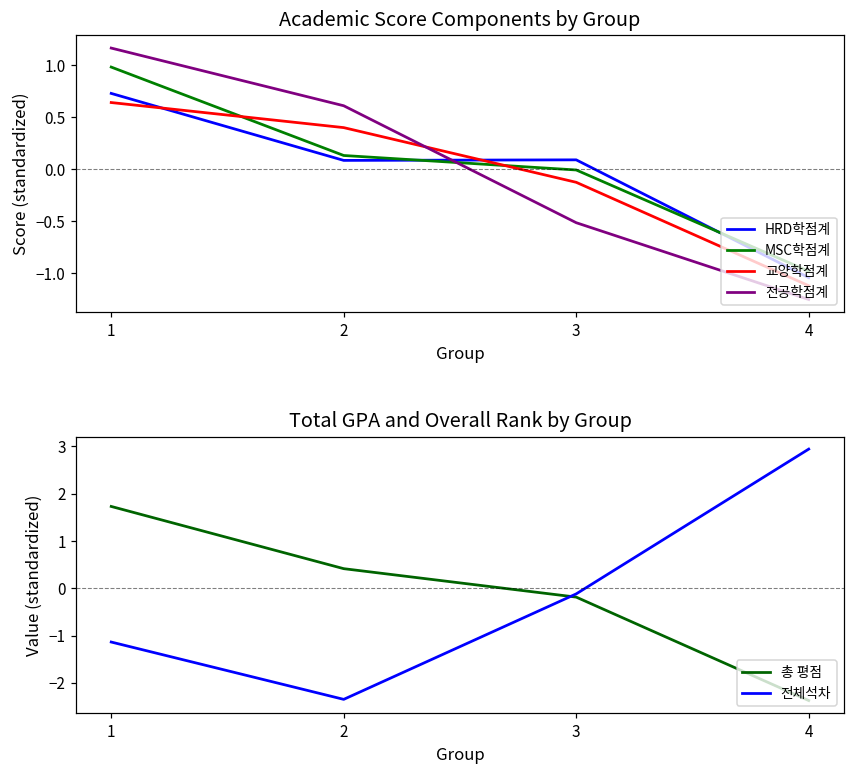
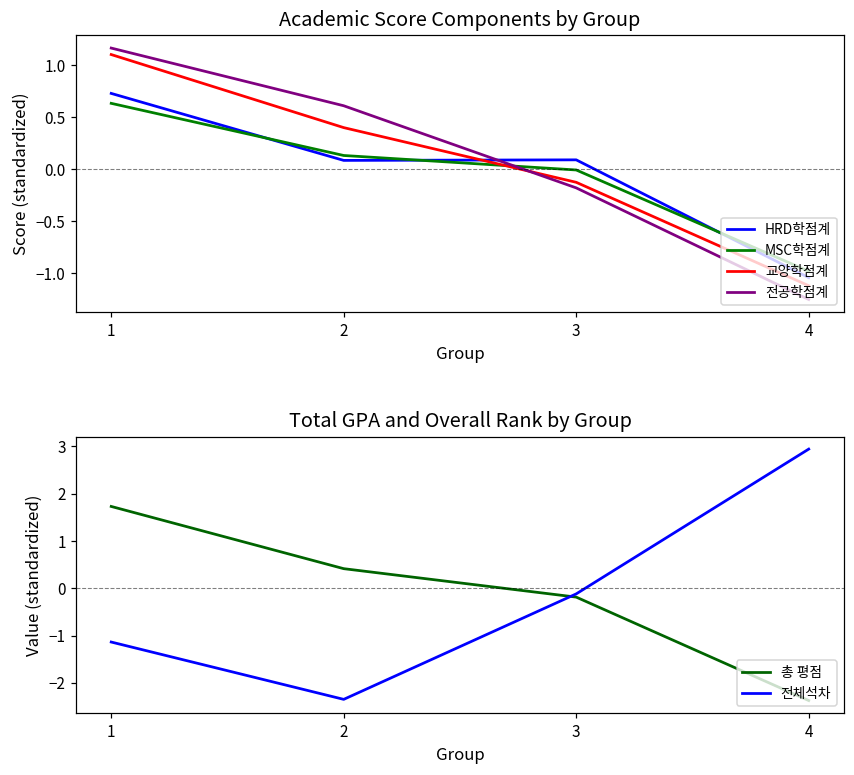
  {
    "Academic Score Components by Group": {
      "HRD학점계": {
        "1": 0.7,
        "2": 0.1,
        "3": 0.1
      },
      "MSC학점계": {
-       "1": 1.0,
+       "1": 0.6,
        "2": 0.1,
        "3": 0.0
      },
      "교양학점계": {
-       "1": 0.6,
+       "1": 1.1,
        "2": 0.4,
        "3": -0.1
      },
      "전공학점계": {
        "1": 1.2,
        "2": 0.6,
-       "3": -0.5
+       "3": -0.2
      }
    },
    "Total GPA and Overall Rank by Group": {
      "총 평점": {
        "1": 1.7,
        "2": 0.4,
        "3": -0.2
      },
      "전체석차": {
        "1": -1.1,
        "2": -2.3,
        "3": -0.1,
        "4": 2.9
      }
    }
  }
